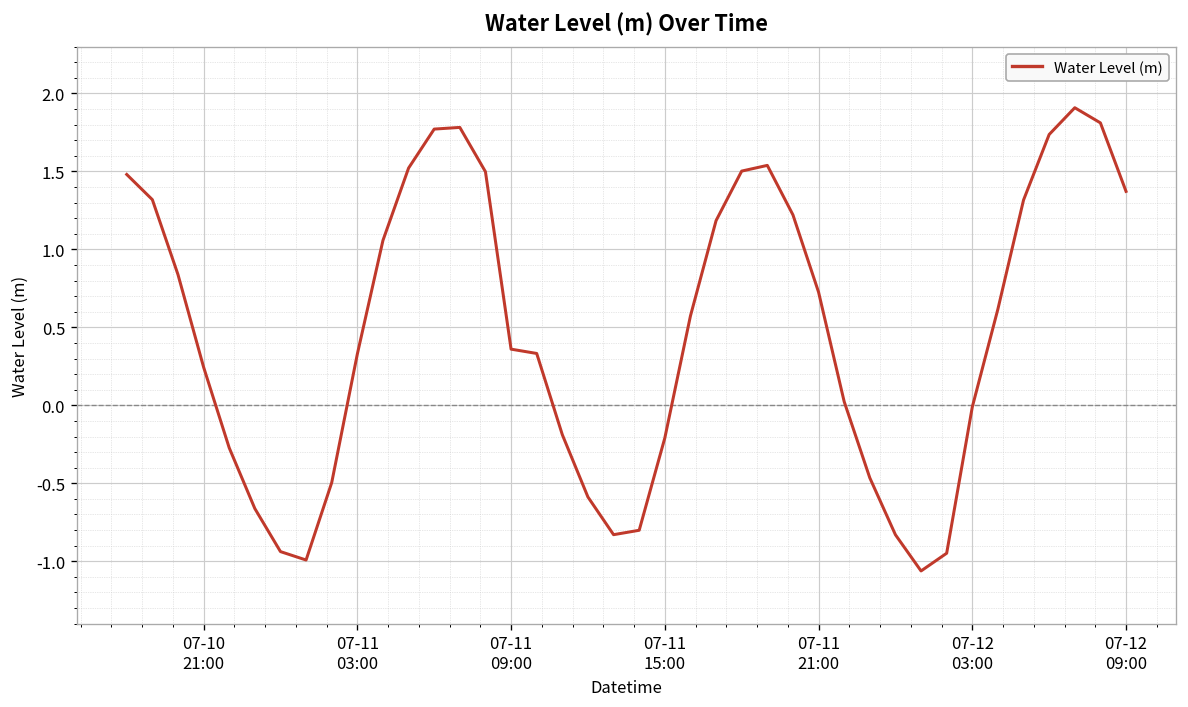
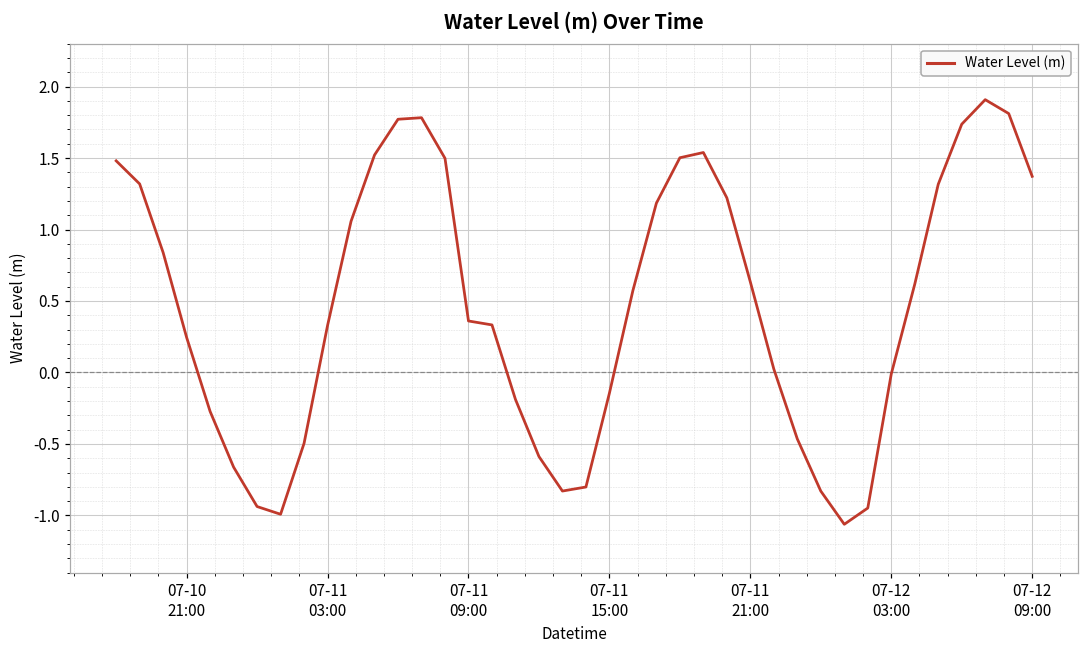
  {
    "07-10 21:00": 0.24,
    "07-11 03:00": 0.33,
    "07-11 09:00": 0.36,
-   "07-11 15:00": -0.21,
-   "07-11 21:00": 0.73,
+   "07-11 15:00": -0.14,
+   "07-11 21:00": 0.63,
    "07-12 03:00": -0.01,
    "07-12 09:00": 1.37
  }
